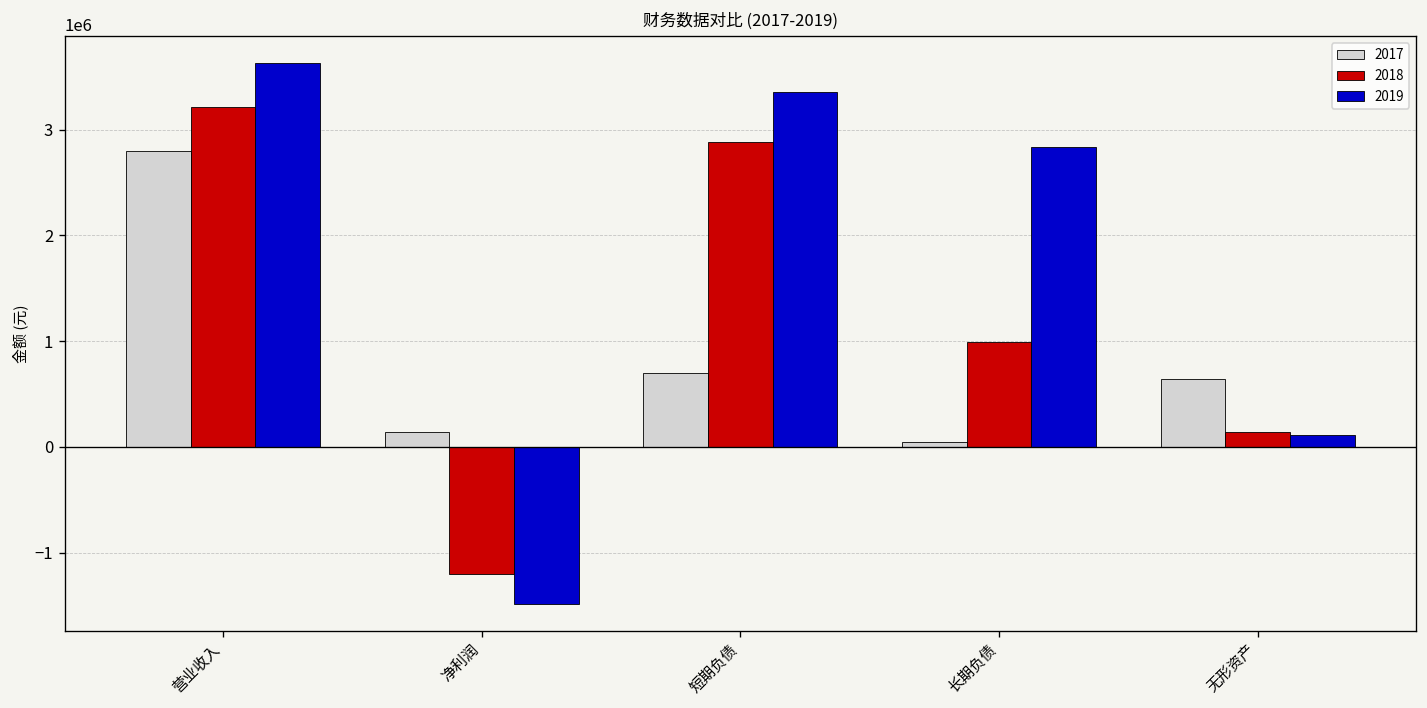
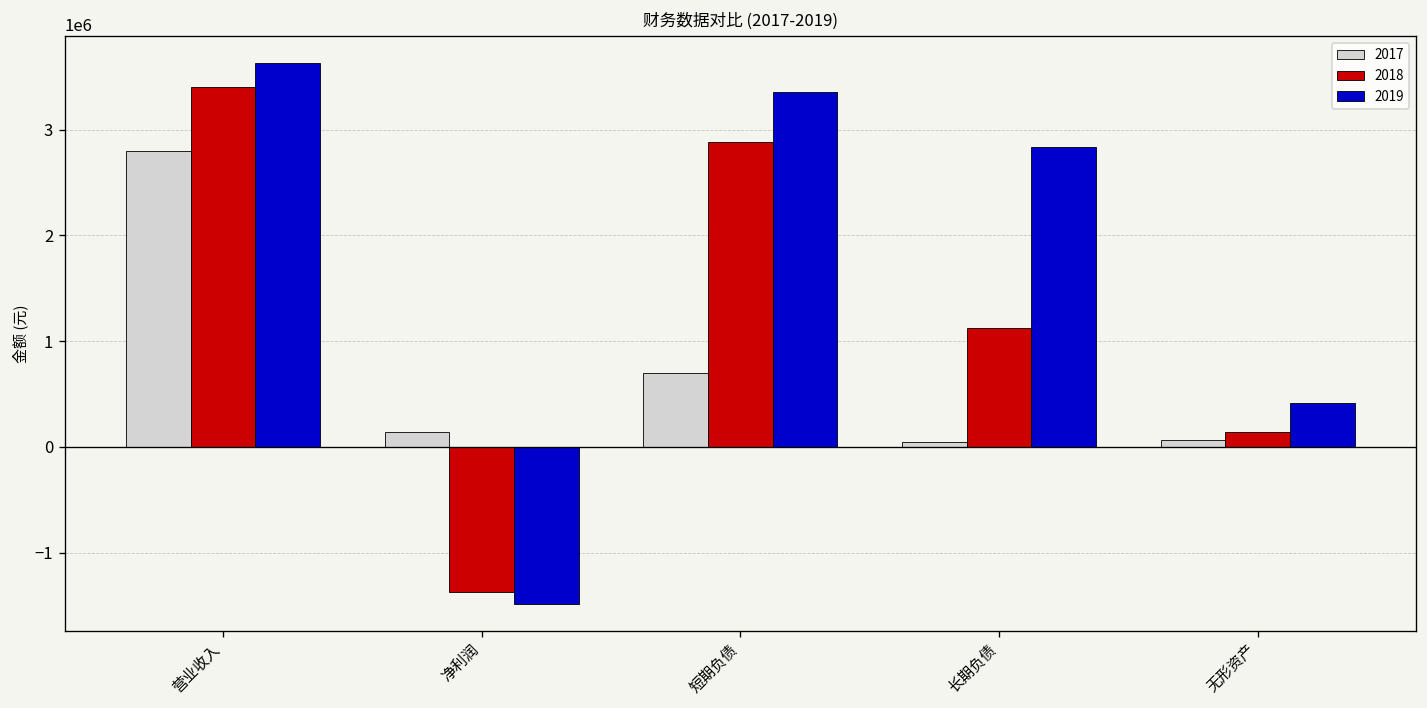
  {
    "2017": {
      "营业收入": 2800000,
      "净利润": 100000,
      "短期负债": 700000,
      "长期负债": 0,
-     "无形资产": 600000
+     "无形资产": 100000
    },
    "2018": {
-     "营业收入": 3200000,
-     "净利润": -1200000,
+     "营业收入": 3400000,
+     "净利润": -1400000,
      "短期负债": 2900000,
-     "长期负债": 1000000,
+     "长期负债": 1100000,
      "无形资产": 100000
    },
    "2019": {
      "营业收入": 3600000,
      "净利润": -1500000,
      "短期负债": 3400000,
      "长期负债": 2800000,
-     "无形资产": 100000
+     "无形资产": 400000
    }
  }
